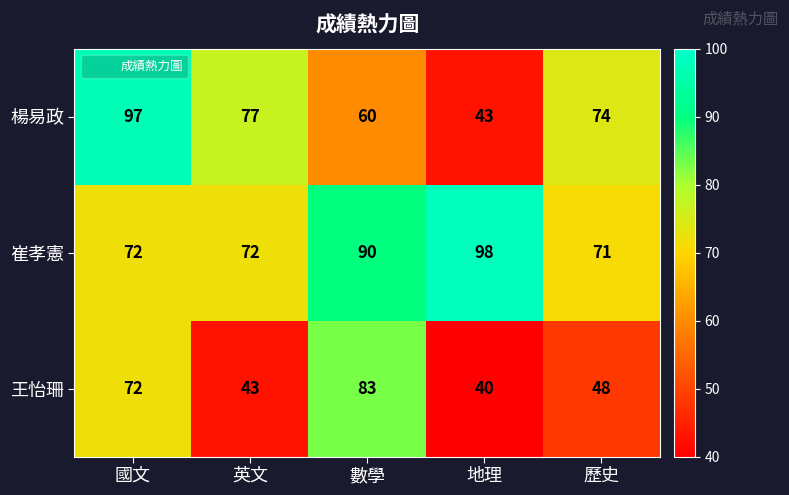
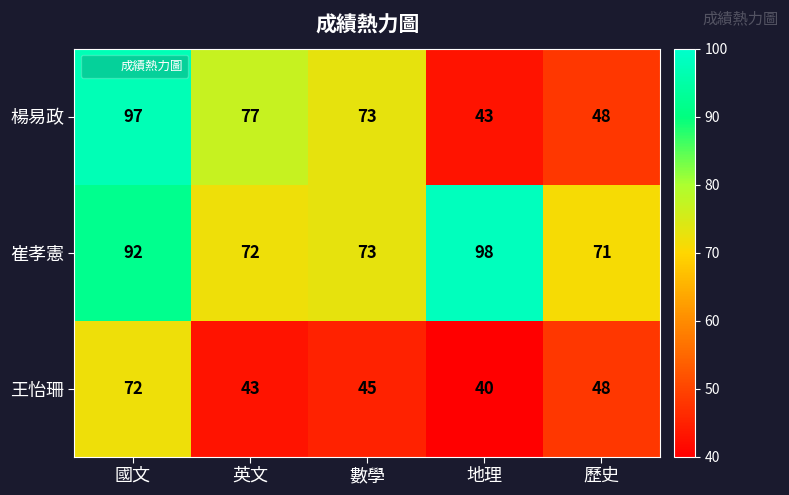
  {
    "楊易政": {
      "國文": 97,
      "英文": 77,
-     "數學": 60,
+     "數學": 73,
      "地理": 43,
-     "歷史": 74
+     "歷史": 48
    },
    "崔孝憲": {
-     "國文": 72,
+     "國文": 92,
      "英文": 72,
-     "數學": 90,
+     "數學": 73,
      "地理": 98,
      "歷史": 71
    },
    "王怡珊": {
      "國文": 72,
      "英文": 43,
-     "數學": 83,
+     "數學": 45,
      "地理": 40,
      "歷史": 48
    }
  }
